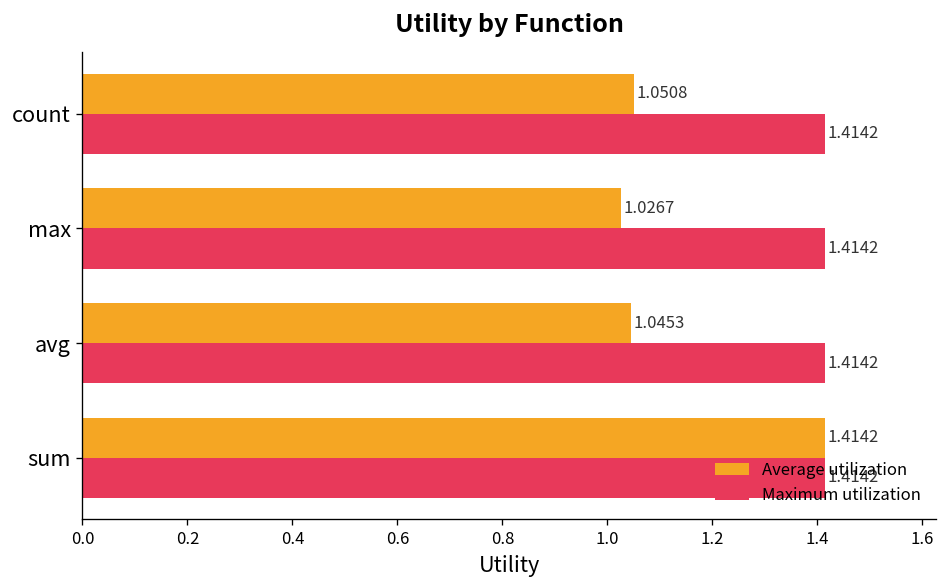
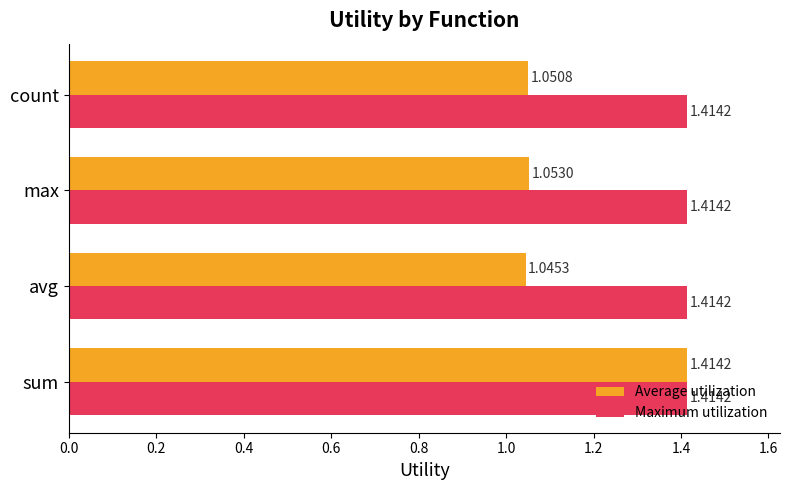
  {
    "Average utilization": {
      "count": 1.0508,
-     "max": 1.0267,
+     "max": 1.0530,
      "avg": 1.0453,
      "sum": 1.4142
    },
    "Maximum utilization": {
      "count": 1.4142,
      "max": 1.4142,
      "avg": 1.4142,
      "sum": 1.4142
    }
  }
